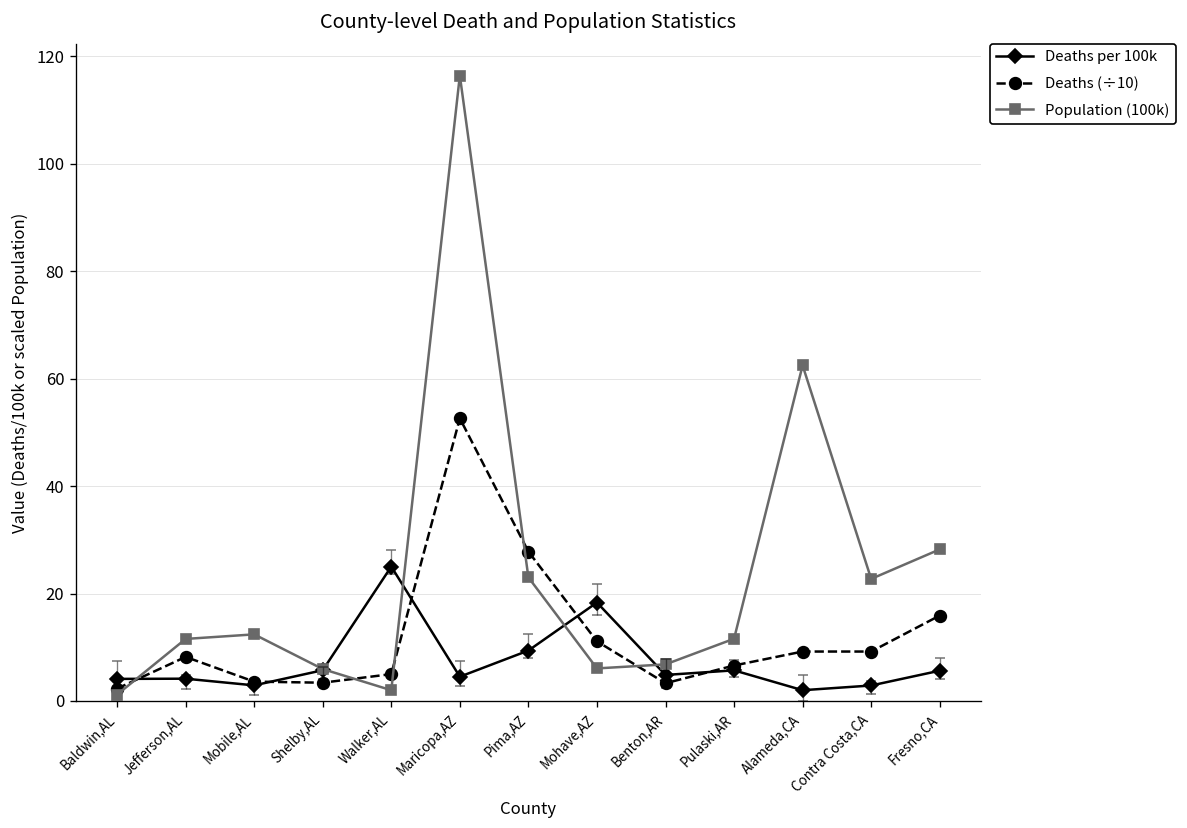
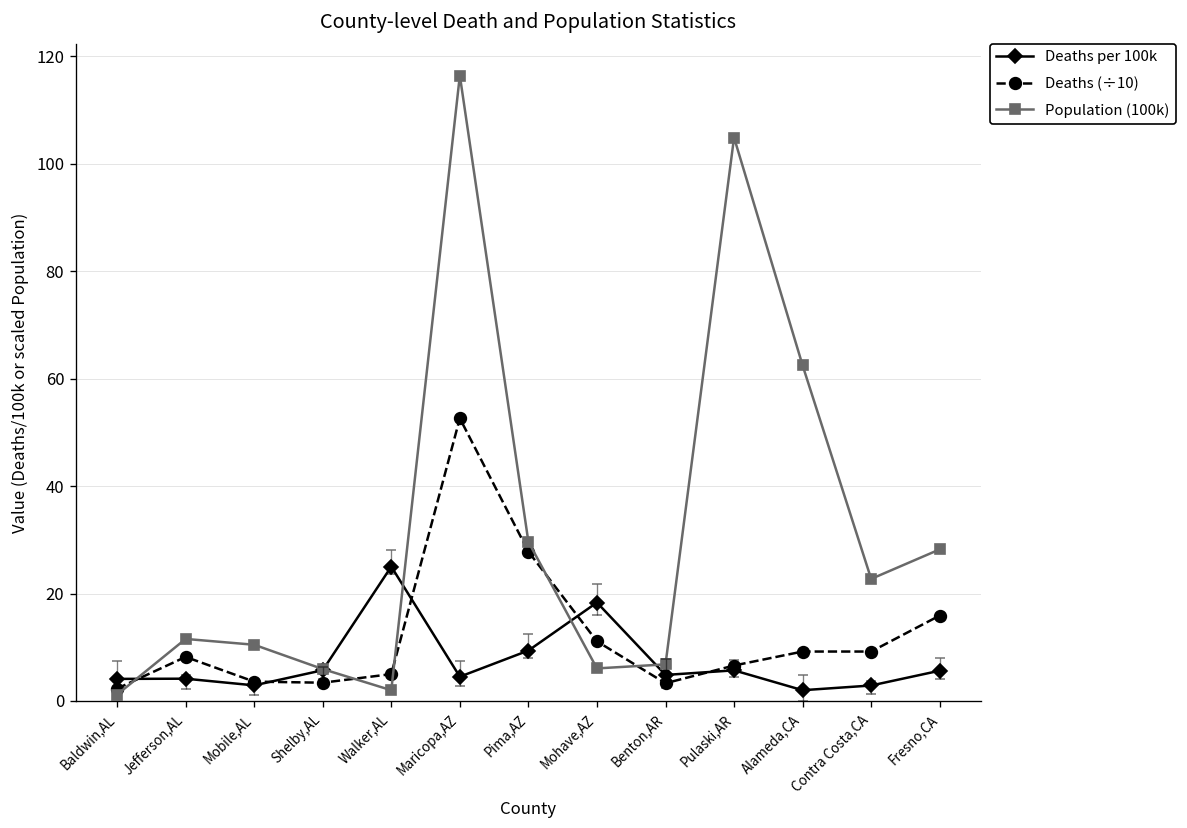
  {
    "Population (100k)": {
      "Baldwin,AL": 1,
      "Jefferson,AL": 12,
-     "Mobile,AL": 12,
+     "Mobile,AL": 10,
      "Walker,AL": 2,
      "Maricopa,AZ": 116,
-     "Pima,AZ": 23,
+     "Pima,AZ": 30,
      "Mohave,AZ": 6,
      "Benton,AR": 7,
-     "Pulaski,AR": 12,
+     "Pulaski,AR": 105,
      "Alameda,CA": 62,
      "Contra Costa,CA": 23,
      "Fresno,CA": 28
    }
  }
